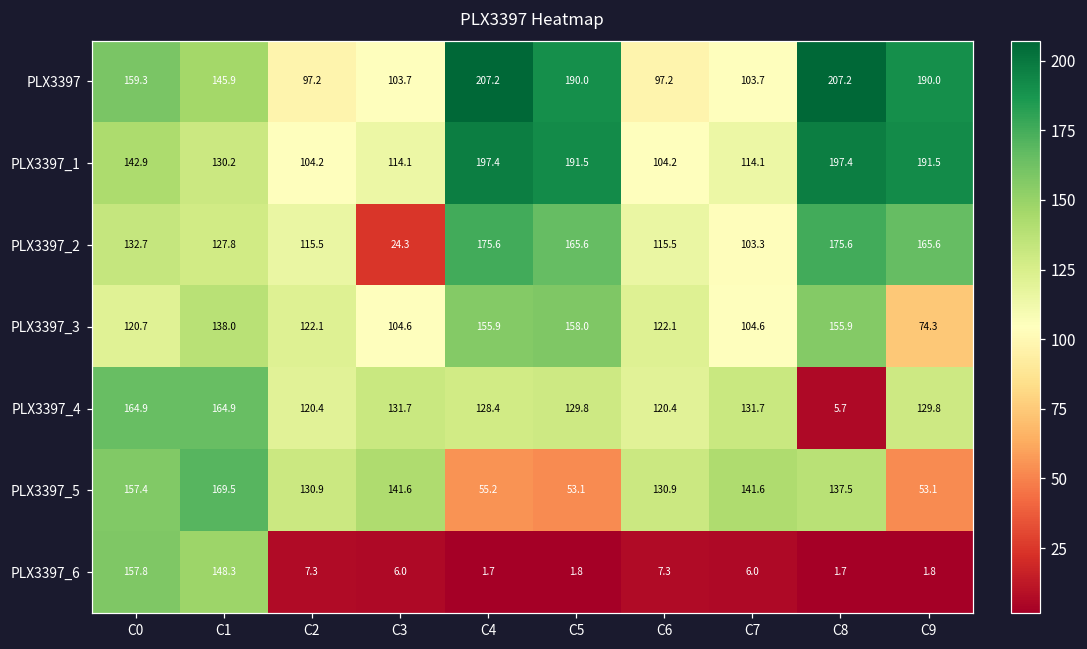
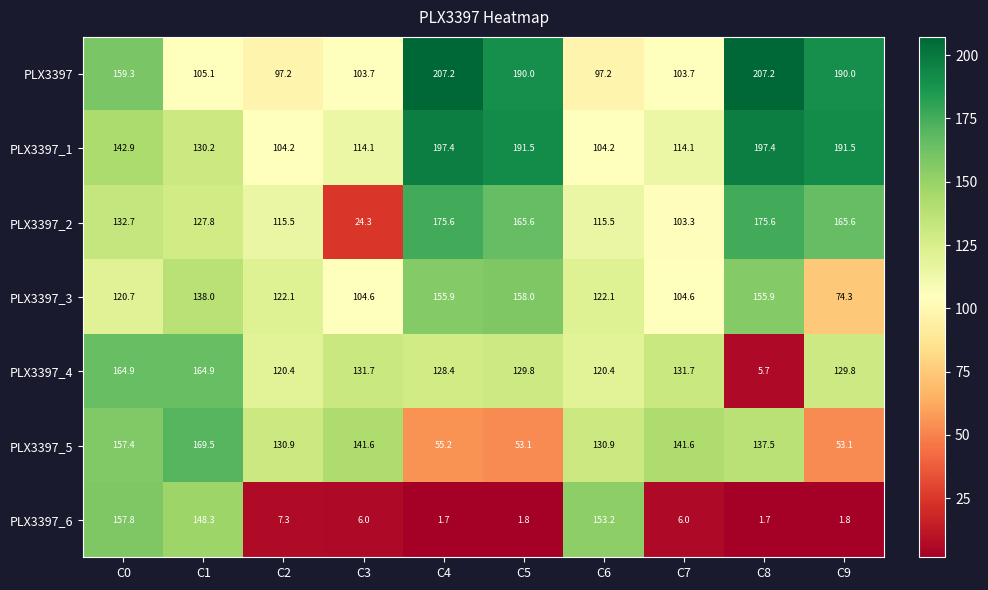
  {
    "PLX3397": {
      "C0": 159.3,
-     "C1": 145.9,
+     "C1": 105.1,
      "C2": 97.2,
      "C3": 103.7,
      "C4": 207.2,
      "C5": 190.0,
      "C6": 97.2,
      "C7": 103.7,
      "C8": 207.2,
      "C9": 190.0
    },
    "PLX3397_1": {
      "C0": 142.9,
      "C1": 130.2,
      "C2": 104.2,
      "C3": 114.1,
      "C4": 197.4,
      "C5": 191.5,
      "C6": 104.2,
      "C7": 114.1,
      "C8": 197.4,
      "C9": 191.5
    },
    "PLX3397_2": {
      "C0": 132.7,
      "C1": 127.8,
      "C2": 115.5,
      "C3": 24.3,
      "C4": 175.6,
      "C5": 165.6,
      "C6": 115.5,
      "C7": 103.3,
      "C8": 175.6,
      "C9": 165.6
    },
    "PLX3397_3": {
      "C0": 120.7,
      "C1": 138.0,
      "C2": 122.1,
      "C3": 104.6,
      "C4": 155.9,
      "C5": 158.0,
      "C6": 122.1,
      "C7": 104.6,
      "C8": 155.9,
      "C9": 74.3
    },
    "PLX3397_4": {
      "C0": 164.9,
      "C1": 164.9,
      "C2": 120.4,
      "C3": 131.7,
      "C4": 128.4,
      "C5": 129.8,
      "C6": 120.4,
      "C7": 131.7,
      "C8": 5.7,
      "C9": 129.8
    },
    "PLX3397_5": {
      "C0": 157.4,
      "C1": 169.5,
      "C2": 130.9,
      "C3": 141.6,
      "C4": 55.2,
      "C5": 53.1,
      "C6": 130.9,
      "C7": 141.6,
      "C8": 137.5,
      "C9": 53.1
    },
    "PLX3397_6": {
      "C0": 157.8,
      "C1": 148.3,
      "C2": 7.3,
      "C3": 6.0,
      "C4": 1.7,
      "C5": 1.8,
-     "C6": 7.3,
+     "C6": 153.2,
      "C7": 6.0,
      "C8": 1.7,
      "C9": 1.8
    }
  }
